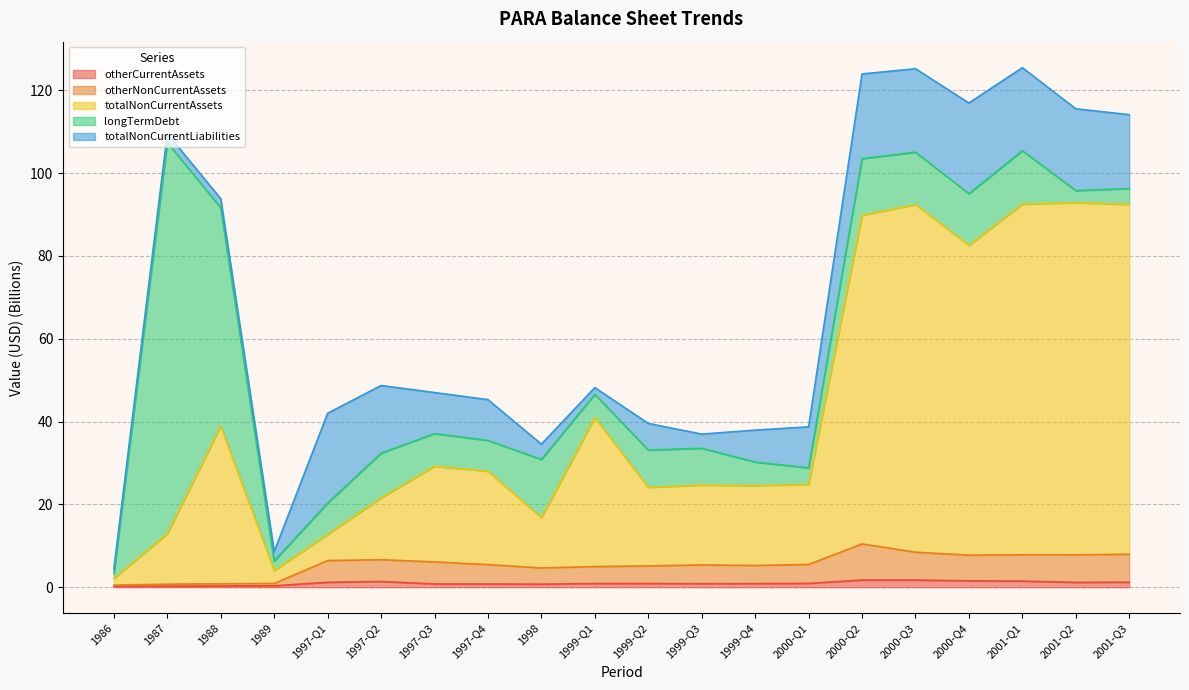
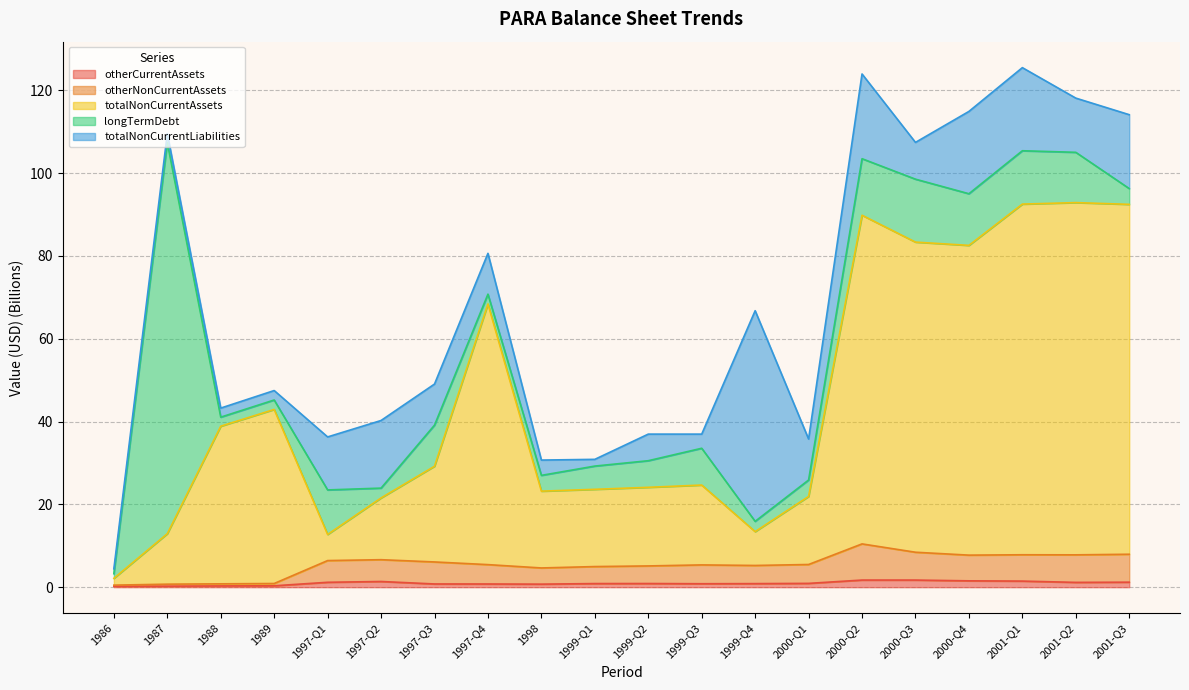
  {
    "totalNonCurrentAssets": {
      "1986": 2,
      "1987": 12,
      "1988": 38,
-     "1989": 3,
+     "1989": 42,
      "1997-Q1": 6,
      "1997-Q2": 15,
      "1997-Q3": 23,
-     "1997-Q4": 23,
-     "1998": 12,
-     "1999-Q1": 36,
+     "1997-Q4": 63,
+     "1998": 19,
+     "1999-Q1": 19,
      "1999-Q2": 19,
      "1999-Q3": 19,
-     "1999-Q4": 19,
-     "2000-Q1": 19,
+     "1999-Q4": 8,
+     "2000-Q1": 16,
      "2000-Q2": 79,
-     "2000-Q3": 84,
+     "2000-Q3": 75,
      "2000-Q4": 75,
      "2001-Q1": 85,
      "2001-Q2": 85,
      "2001-Q3": 85
    },
    "longTermDebt": {
      "1986": 1,
-     "1988": 53,
+     "1988": 2,
      "1989": 2,
-     "1997-Q1": 8,
-     "1997-Q2": 11,
-     "1997-Q3": 8,
-     "1997-Q4": 7,
-     "1998": 14,
+     "1997-Q1": 11,
+     "1997-Q2": 2,
+     "1997-Q3": 10,
+     "1997-Q4": 2,
+     "1998": 4,
      "1999-Q1": 6,
-     "1999-Q2": 9,
+     "1999-Q2": 6,
      "1999-Q3": 9,
-     "1999-Q4": 6,
+     "1999-Q4": 2,
      "2000-Q1": 4,
      "2000-Q2": 14,
-     "2000-Q3": 13,
+     "2000-Q3": 15,
      "2000-Q4": 12,
      "2001-Q1": 13,
-     "2001-Q2": 3,
+     "2001-Q2": 12,
      "2001-Q3": 4
    },
    "totalNonCurrentLiabilities": {
      "1986": 1,
      "1988": 2,
      "1989": 2,
-     "1997-Q1": 22,
+     "1997-Q1": 13,
      "1997-Q2": 16,
      "1997-Q3": 10,
      "1997-Q4": 10,
      "1998": 4,
      "1999-Q1": 2,
      "1999-Q2": 6,
      "1999-Q3": 3,
-     "1999-Q4": 8,
+     "1999-Q4": 51,
      "2000-Q1": 10,
      "2000-Q2": 20,
-     "2000-Q3": 20,
-     "2000-Q4": 22,
+     "2000-Q3": 9,
+     "2000-Q4": 20,
      "2001-Q1": 20,
-     "2001-Q2": 20,
+     "2001-Q2": 13,
      "2001-Q3": 18
    }
  }
